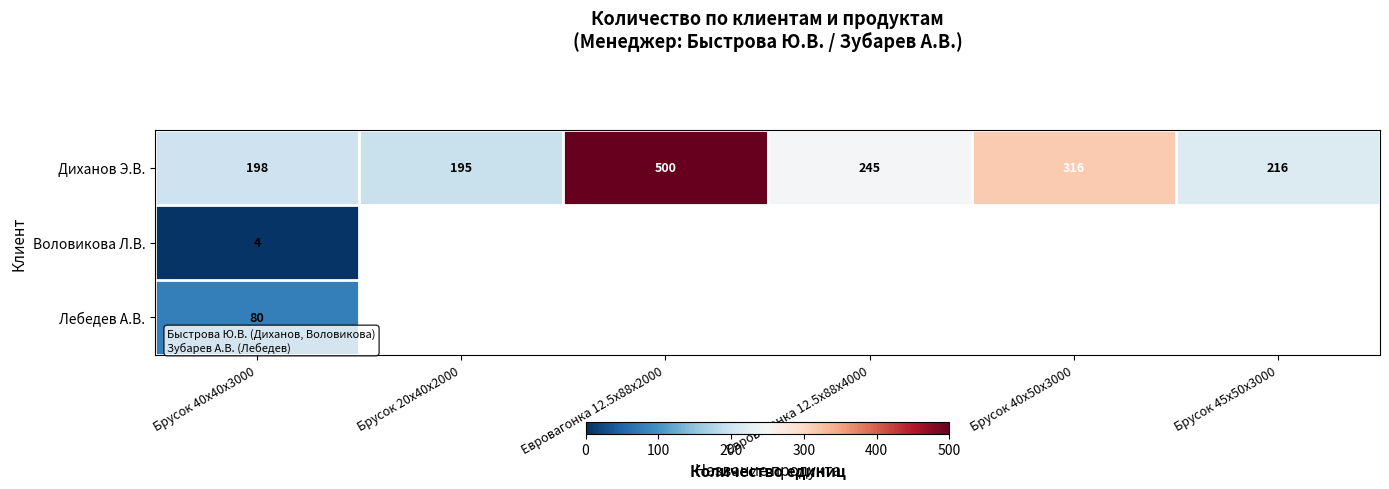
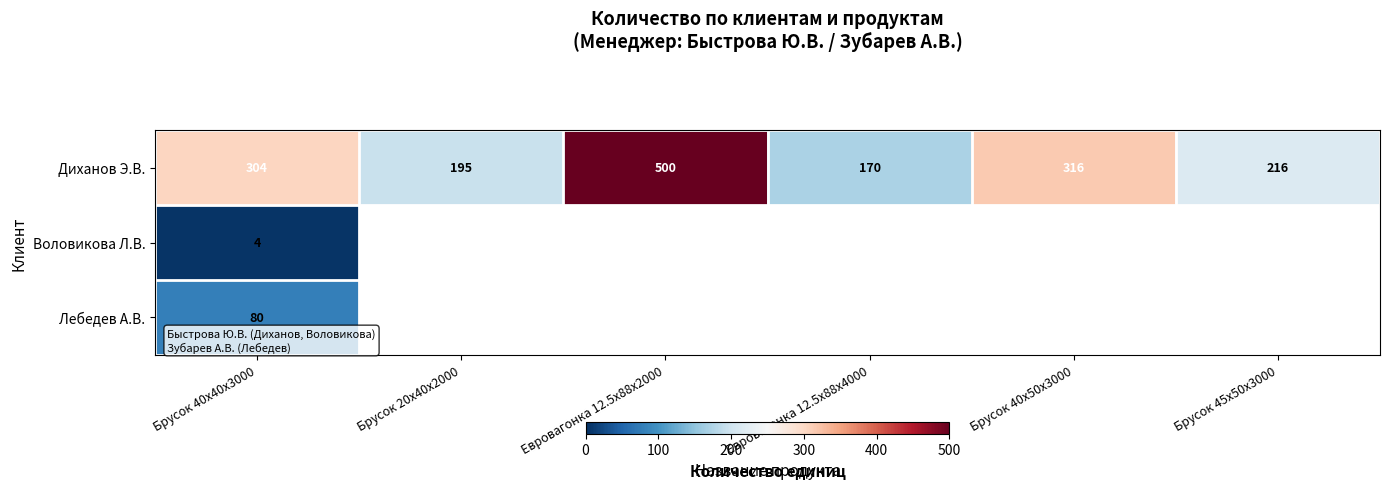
  {
    "Диханов Э.В.": {
-     "Брусок 40x40x3000": 198,
+     "Брусок 40x40x3000": 304,
      "Брусок 20x40x2000": 195,
      "Евровагонка 12.5x88x2000": 500,
-     "Евровагонка 12.5x88x4000": 245,
+     "Евровагонка 12.5x88x4000": 170,
      "Брусок 40x50x3000": 316,
      "Брусок 45x50x3000": 216
    },
    "Воловикова Л.В.": {
      "Брусок 40x40x3000": 4
    },
    "Лебедев А.В.": {
      "Брусок 40x40x3000": 80
    }
  }
